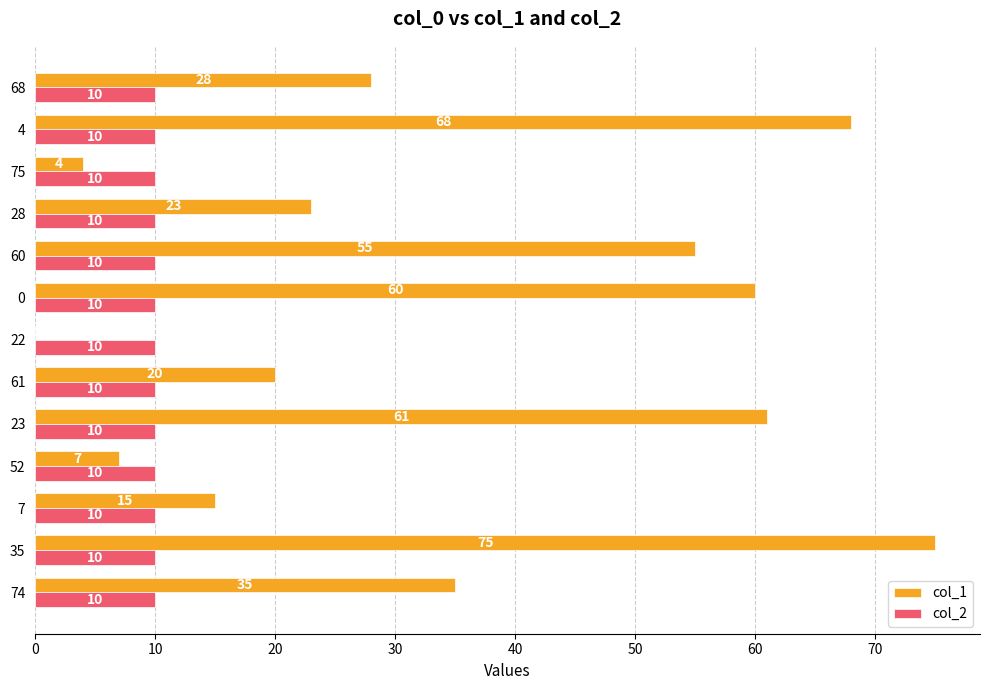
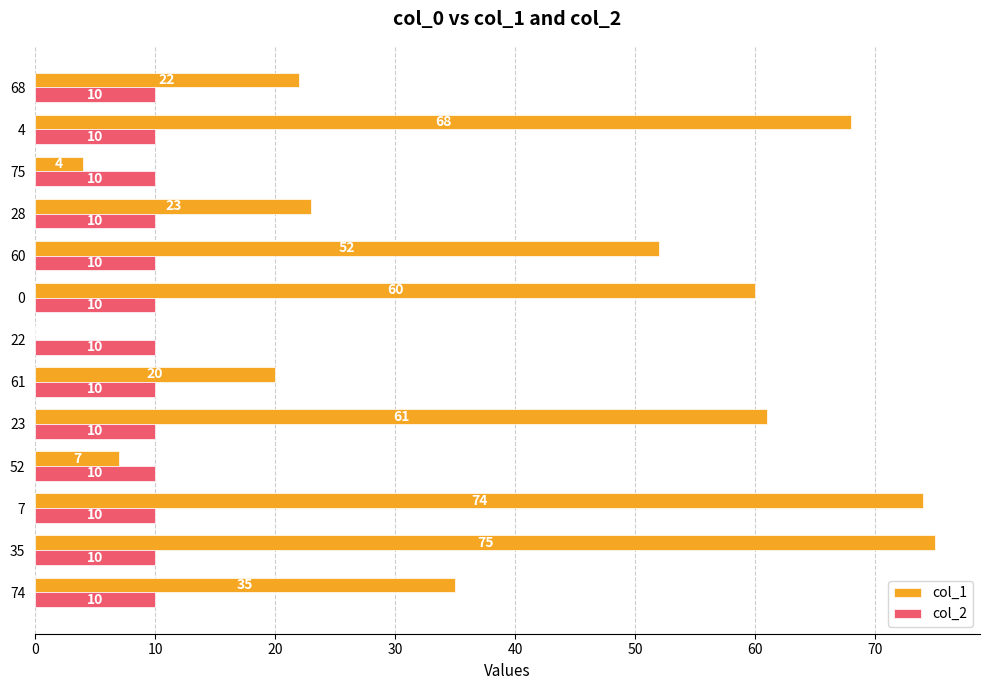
  {
    "col_1": {
-     "68": 28,
+     "68": 22,
      "4": 68,
      "75": 4,
      "28": 23,
-     "60": 55,
+     "60": 52,
      "0": 60,
      "61": 20,
      "23": 61,
      "52": 7,
-     "7": 15,
+     "7": 74,
      "35": 75,
      "74": 35
    },
    "col_2": {
      "68": 10,
      "4": 10,
      "75": 10,
      "28": 10,
      "60": 10,
      "0": 10,
      "22": 10,
      "61": 10,
      "23": 10,
      "52": 10,
      "7": 10,
      "35": 10,
      "74": 10
    }
  }
